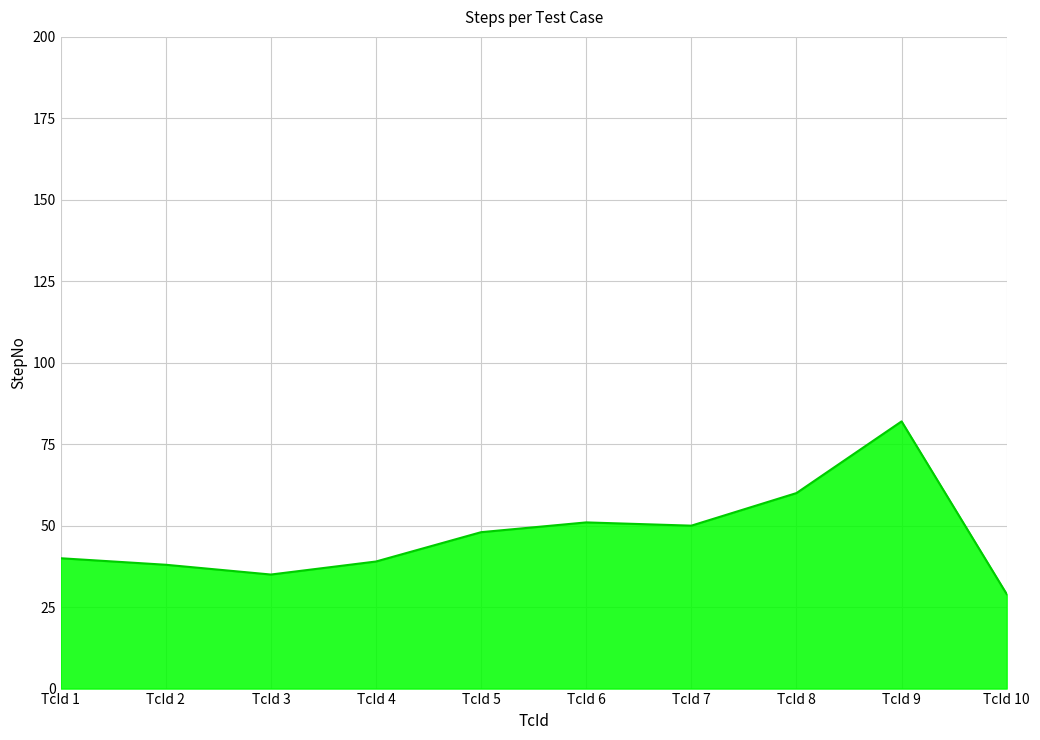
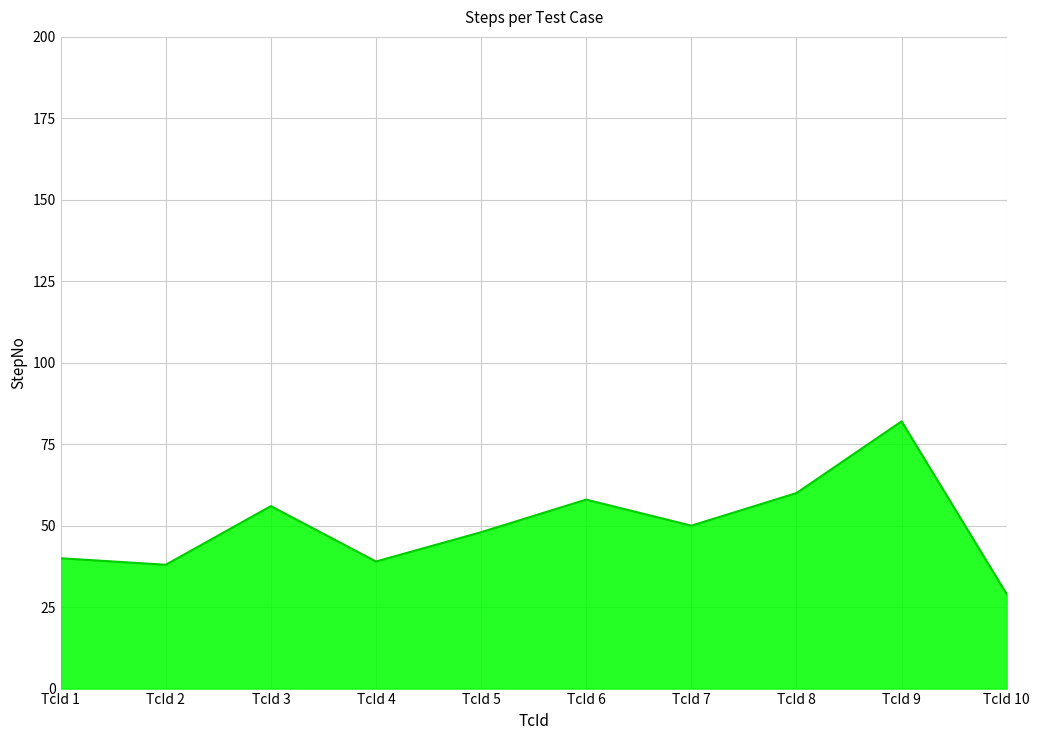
  {
    "TcId 1": 40,
    "TcId 2": 38,
-   "TcId 3": 35,
+   "TcId 3": 56,
    "TcId 4": 39,
    "TcId 5": 48,
-   "TcId 6": 51,
+   "TcId 6": 58,
    "TcId 7": 50,
    "TcId 8": 60,
    "TcId 9": 82,
    "TcId 10": 29
  }
